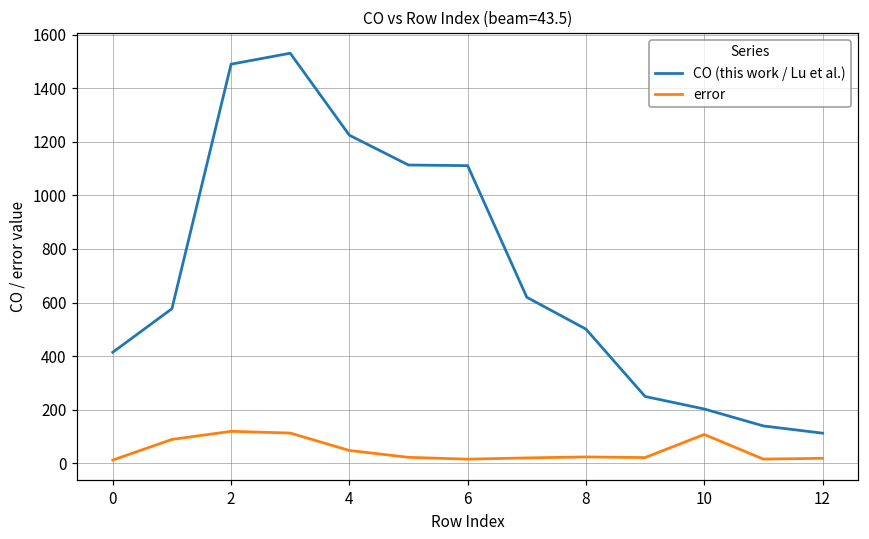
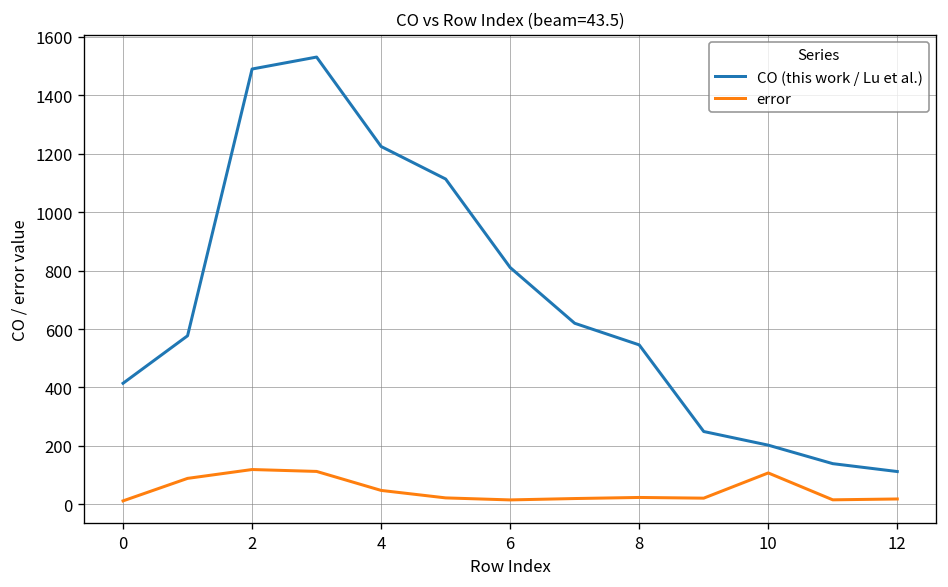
  {
    "CO (this work / Lu et al.)": {
      "0": 410,
      "2": 1490,
      "4": 1220,
-     "6": 1110,
-     "8": 500,
+     "6": 810,
+     "8": 550,
      "10": 200,
      "12": 110
    },
    "error": {
      "0": 10,
      "2": 120,
      "4": 50,
      "6": 20,
      "8": 20,
      "10": 110,
      "12": 20
    }
  }
